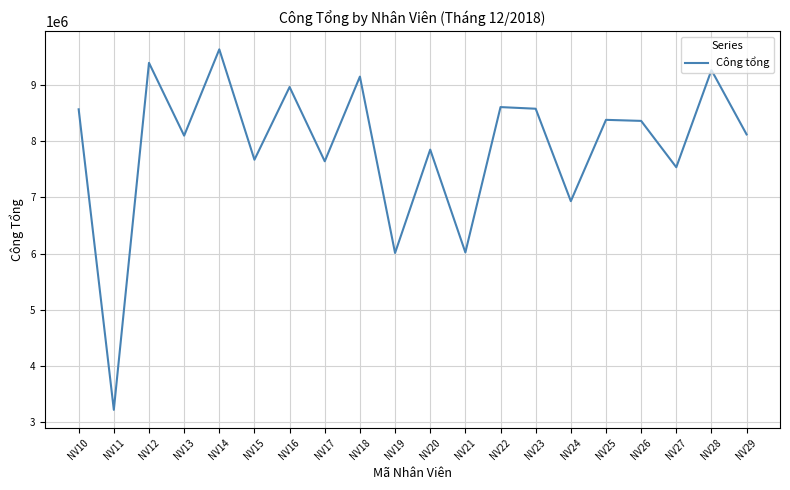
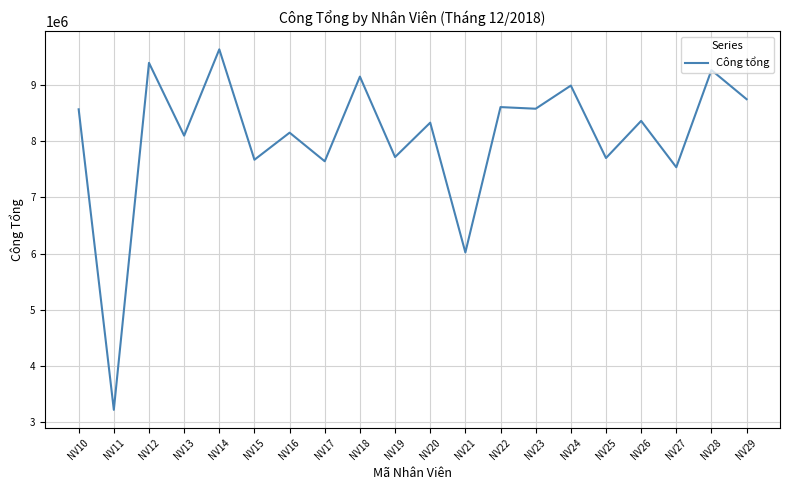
  {
    "NV10": 8600000,
    "NV11": 3200000,
    "NV12": 9400000,
    "NV13": 8100000,
    "NV14": 9600000,
    "NV15": 7700000,
-   "NV16": 9000000,
+   "NV16": 8200000,
    "NV17": 7600000,
    "NV18": 9200000,
-   "NV19": 6000000,
-   "NV20": 7900000,
+   "NV19": 7700000,
+   "NV20": 8300000,
    "NV21": 6000000,
    "NV22": 8600000,
    "NV23": 8600000,
-   "NV24": 6900000,
-   "NV25": 8400000,
+   "NV24": 9000000,
+   "NV25": 7700000,
    "NV26": 8400000,
    "NV27": 7500000,
-   "NV29": 8100000
+   "NV29": 8800000
  }
